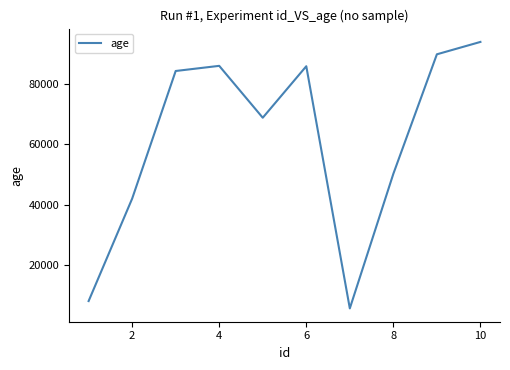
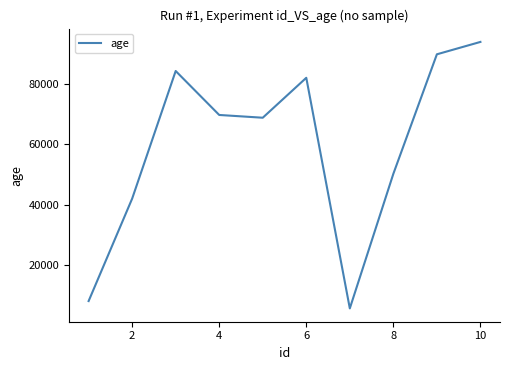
  {
    "2": 42000,
-   "4": 86000,
-   "6": 86000,
+   "4": 70000,
+   "6": 82000,
    "8": 50000,
    "10": 94000
  }
